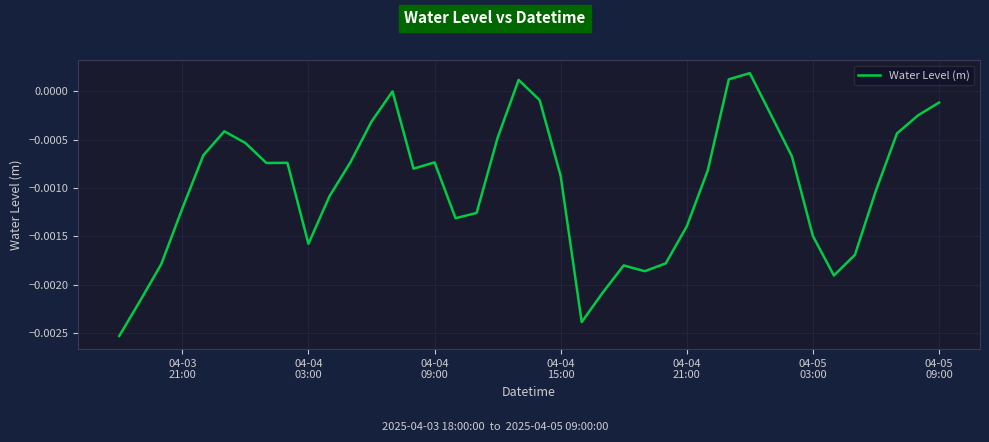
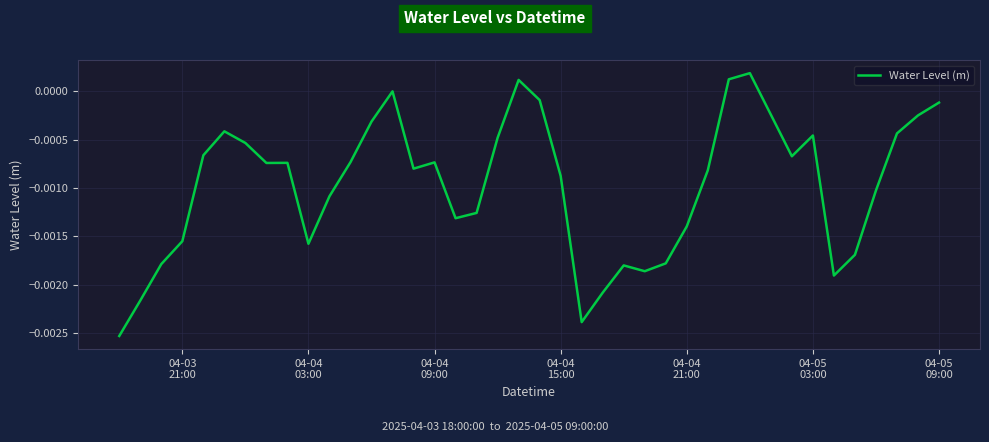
  {
-   "04-03 21:00": -0.0012,
+   "04-03 21:00": -0.0016,
    "04-04 03:00": -0.0016,
    "04-04 09:00": -0.0007,
    "04-04 15:00": -0.0009,
    "04-04 21:00": -0.0014,
-   "04-05 03:00": -0.0015,
+   "04-05 03:00": -0.0005,
    "04-05 09:00": -0.0001
  }
